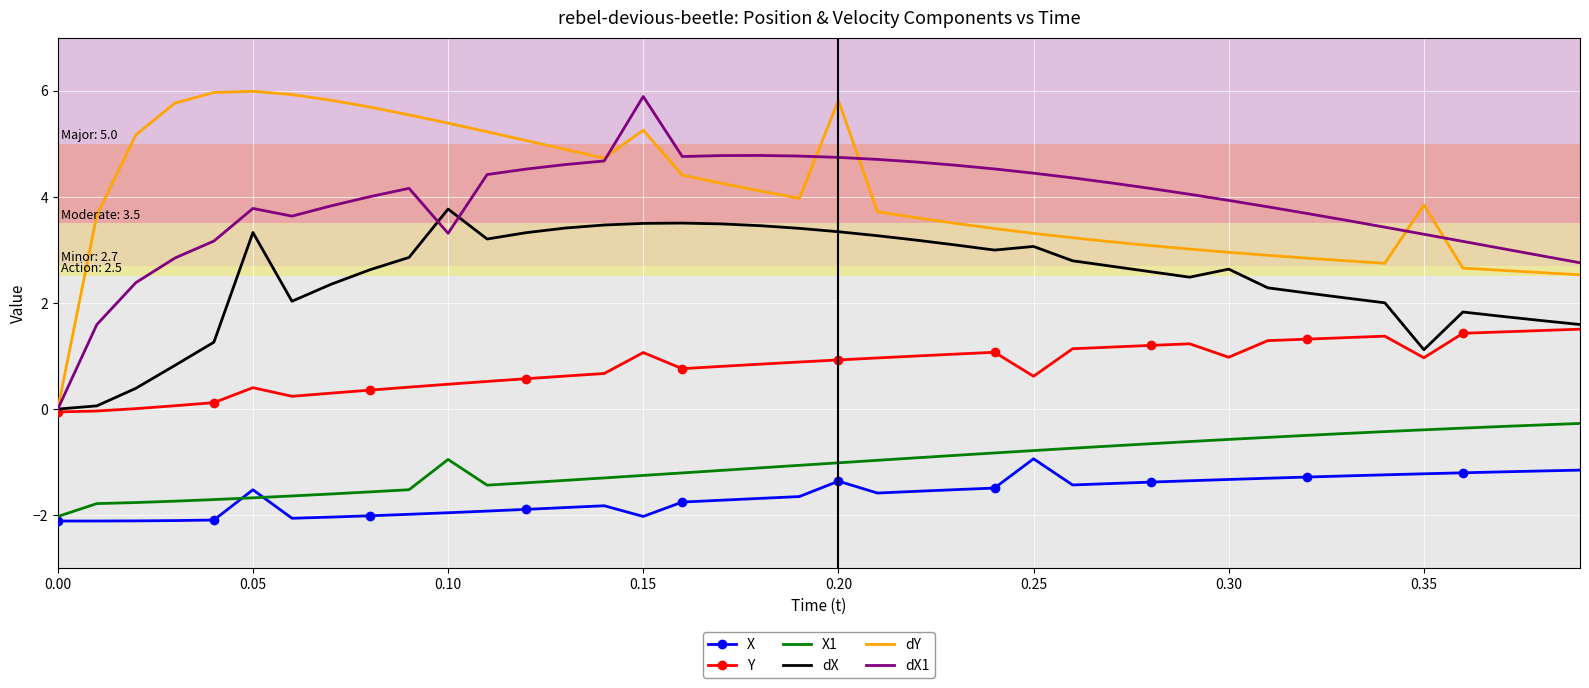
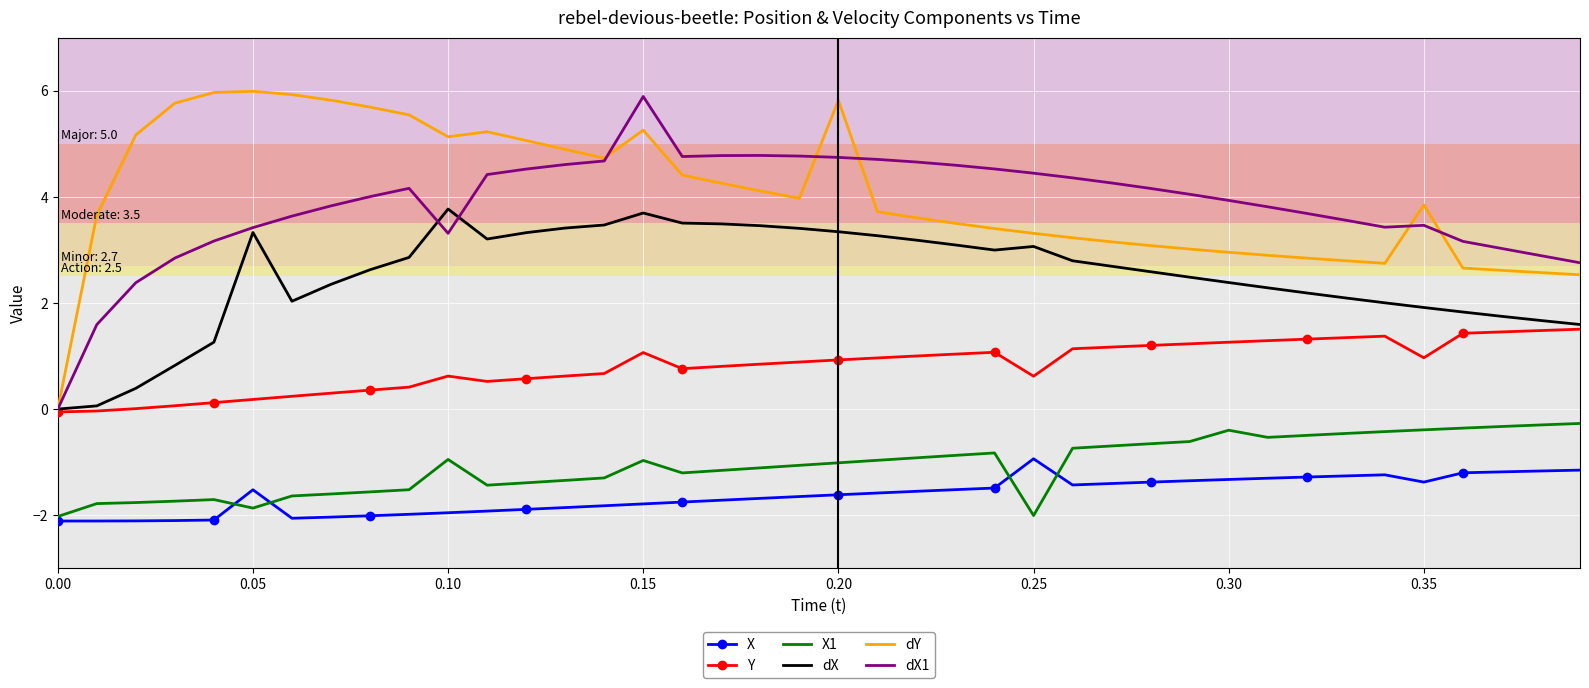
  {
    "X": {
      "0.00": -2.1,
      "0.05": -1.5,
      "0.10": -2.0,
-     "0.15": -2.0,
-     "0.20": -1.4,
+     "0.15": -1.8,
+     "0.20": -1.6,
      "0.25": -0.9,
      "0.30": -1.3,
-     "0.35": -1.2
+     "0.35": -1.4
    },
    "Y": {
      "0.00": -0.1,
-     "0.05": 0.4,
-     "0.10": 0.5,
+     "0.05": 0.2,
+     "0.10": 0.6,
      "0.15": 1.1,
      "0.20": 0.9,
      "0.25": 0.6,
-     "0.30": 1.0,
+     "0.30": 1.3,
      "0.35": 1.0
    },
    "X1": {
      "0.00": -2.0,
-     "0.05": -1.7,
+     "0.05": -1.9,
      "0.10": -0.9,
-     "0.15": -1.3,
+     "0.15": -1.0,
      "0.20": -1.0,
-     "0.25": -0.8,
-     "0.30": -0.6,
+     "0.25": -2.0,
+     "0.30": -0.4,
      "0.35": -0.4
    },
    "dX": {
      "0.05": 3.3,
      "0.10": 3.8,
-     "0.15": 3.5,
+     "0.15": 3.7,
      "0.20": 3.3,
      "0.25": 3.1,
-     "0.30": 2.6,
-     "0.35": 1.1
+     "0.30": 2.4,
+     "0.35": 1.9
    },
    "dY": {
      "0.05": 6.0,
-     "0.10": 5.4,
+     "0.10": 5.1,
      "0.15": 5.3,
      "0.20": 5.8,
      "0.25": 3.3,
      "0.30": 3.0,
      "0.35": 3.8
    },
    "dX1": {
-     "0.05": 3.8,
+     "0.05": 3.4,
      "0.10": 3.3,
      "0.15": 5.9,
      "0.20": 4.7,
      "0.25": 4.4,
      "0.30": 3.9,
-     "0.35": 3.3
+     "0.35": 3.5
    }
  }
